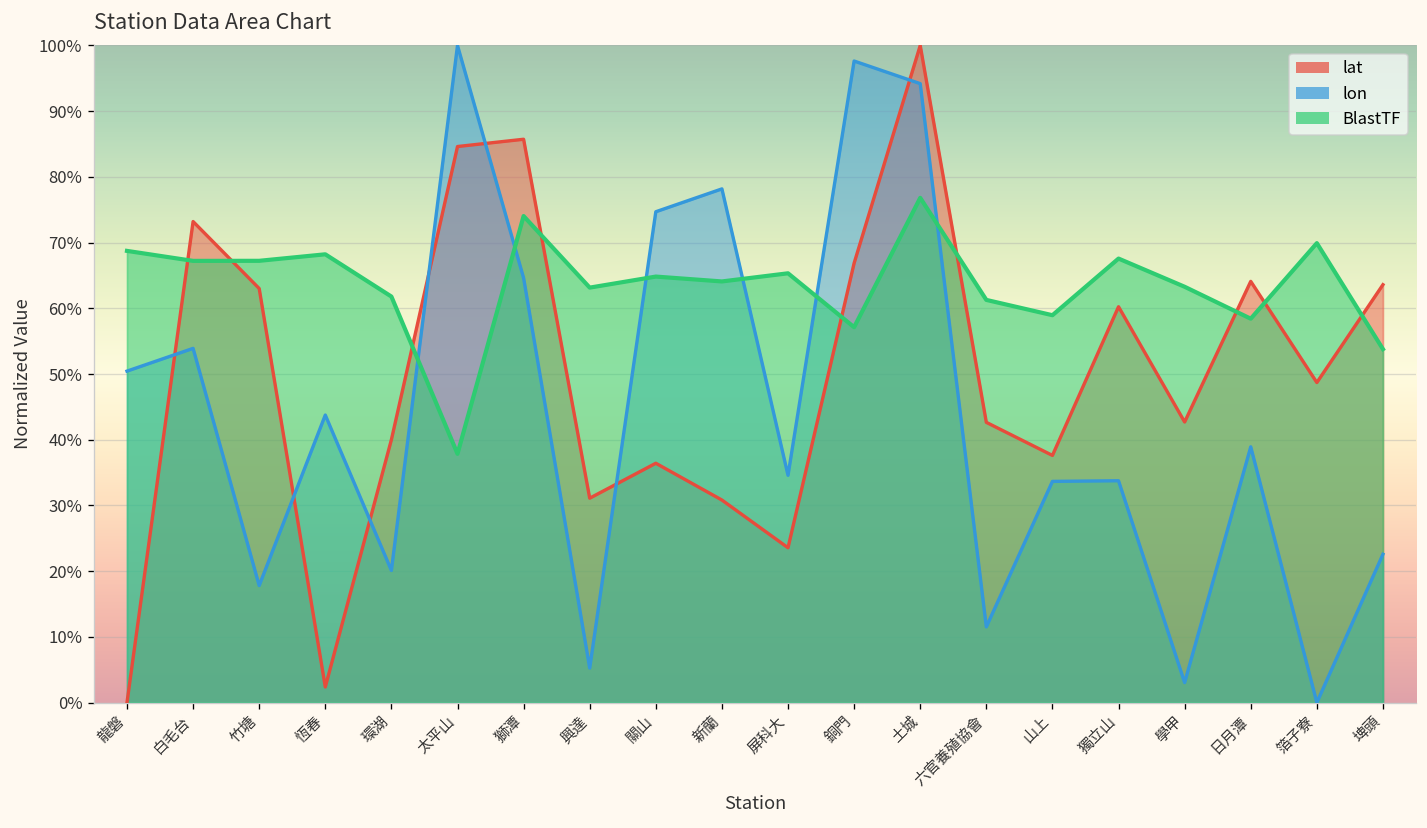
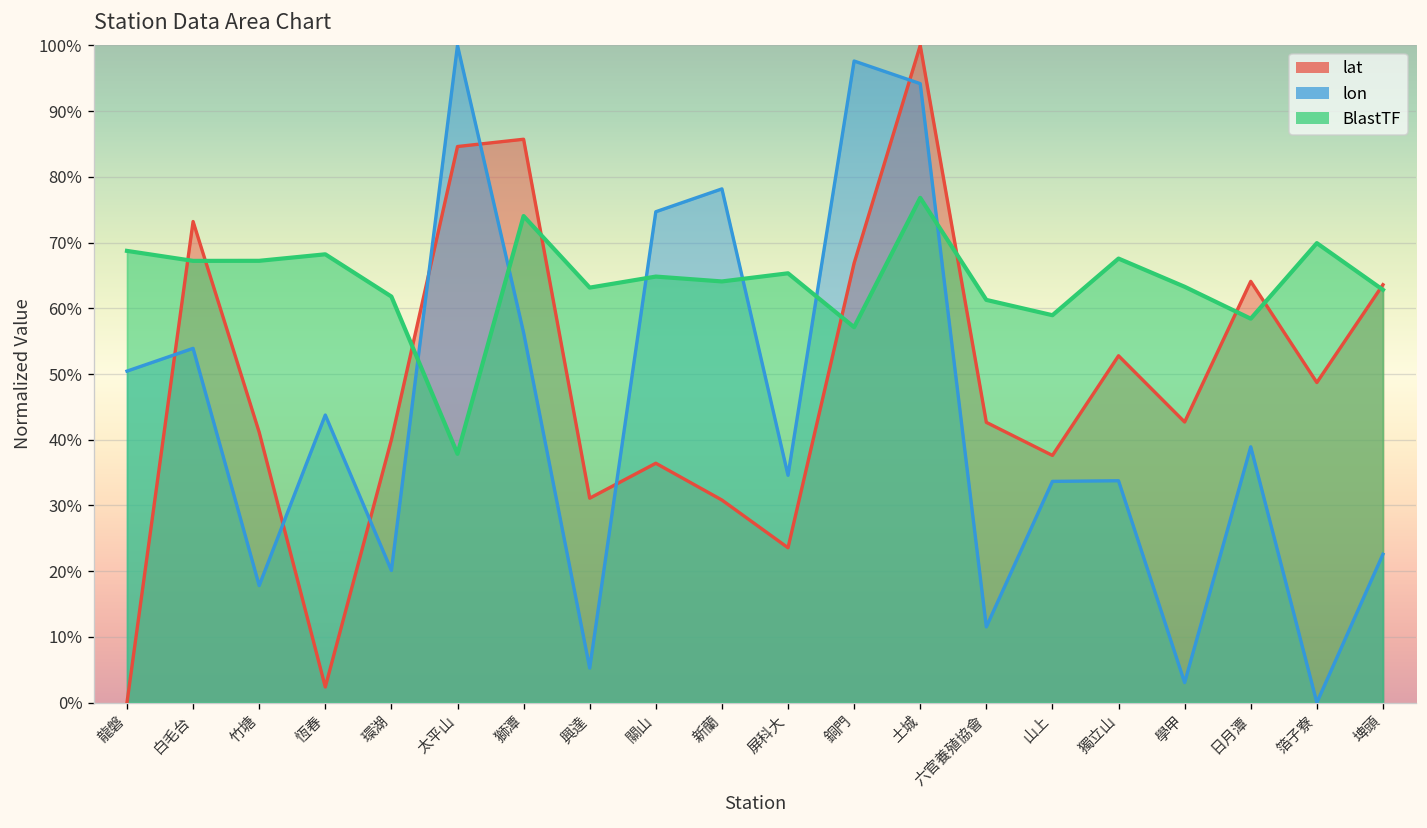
  {
    "lat": {
      "龍磐": "0%",
      "白毛台": "73%",
-     "竹塘": "63%",
+     "竹塘": "41%",
      "恆春": "2%",
      "環湖": "40%",
      "太平山": "85%",
      "獅潭": "86%",
      "興達": "31%",
      "關山": "36%",
      "新蘭": "31%",
      "屏科大": "24%",
      "銅門": "67%",
      "土城": "100%",
      "六官養殖協會": "43%",
      "山上": "38%",
-     "獨立山": "60%",
+     "獨立山": "53%",
      "學甲": "43%",
      "日月潭": "64%",
      "箔子寮": "49%",
      "埤頭": "64%"
    },
    "lon": {
      "龍磐": "50%",
      "白毛台": "54%",
      "竹塘": "18%",
      "恆春": "44%",
      "環湖": "20%",
      "太平山": "100%",
-     "獅潭": "65%",
+     "獅潭": "56%",
      "興達": "5%",
      "關山": "75%",
      "新蘭": "78%",
      "屏科大": "35%",
      "銅門": "98%",
      "土城": "94%",
      "六官養殖協會": "12%",
      "山上": "34%",
      "獨立山": "34%",
      "學甲": "3%",
      "日月潭": "39%",
      "箔子寮": "0%",
      "埤頭": "23%"
    },
    "BlastTF": {
      "龍磐": "69%",
      "白毛台": "67%",
      "竹塘": "67%",
      "恆春": "68%",
      "環湖": "62%",
      "太平山": "38%",
      "獅潭": "74%",
      "興達": "63%",
      "關山": "65%",
      "新蘭": "64%",
      "屏科大": "65%",
      "銅門": "57%",
      "土城": "77%",
      "六官養殖協會": "61%",
      "山上": "59%",
      "獨立山": "68%",
      "學甲": "63%",
      "日月潭": "58%",
      "箔子寮": "70%",
-     "埤頭": "54%"
+     "埤頭": "63%"
    }
  }
